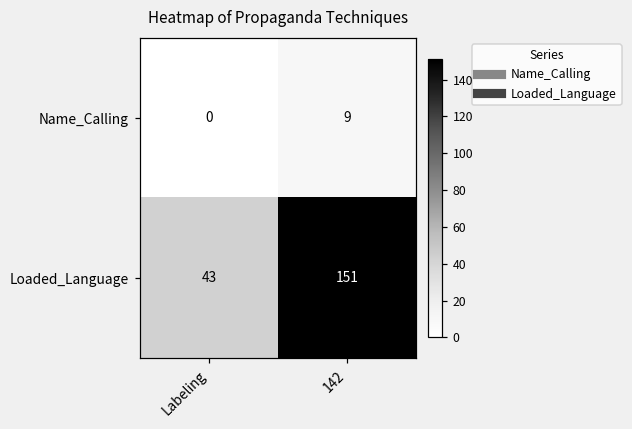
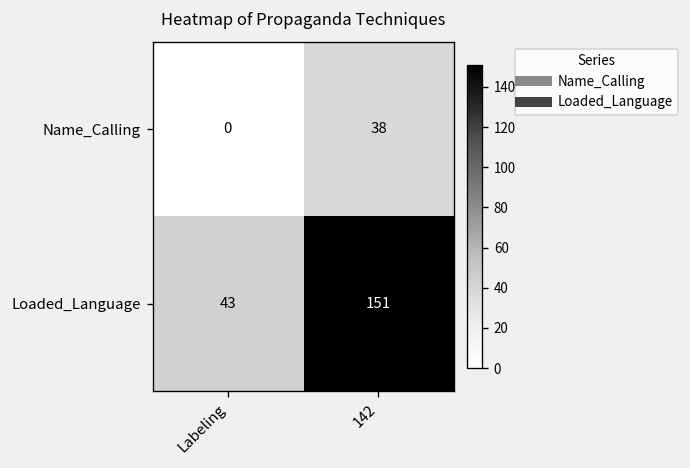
  {
    "Name_Calling": {
      "Labeling": 0,
-     "142": 9
+     "142": 38
    },
    "Loaded_Language": {
      "Labeling": 43,
      "142": 151
    }
  }
